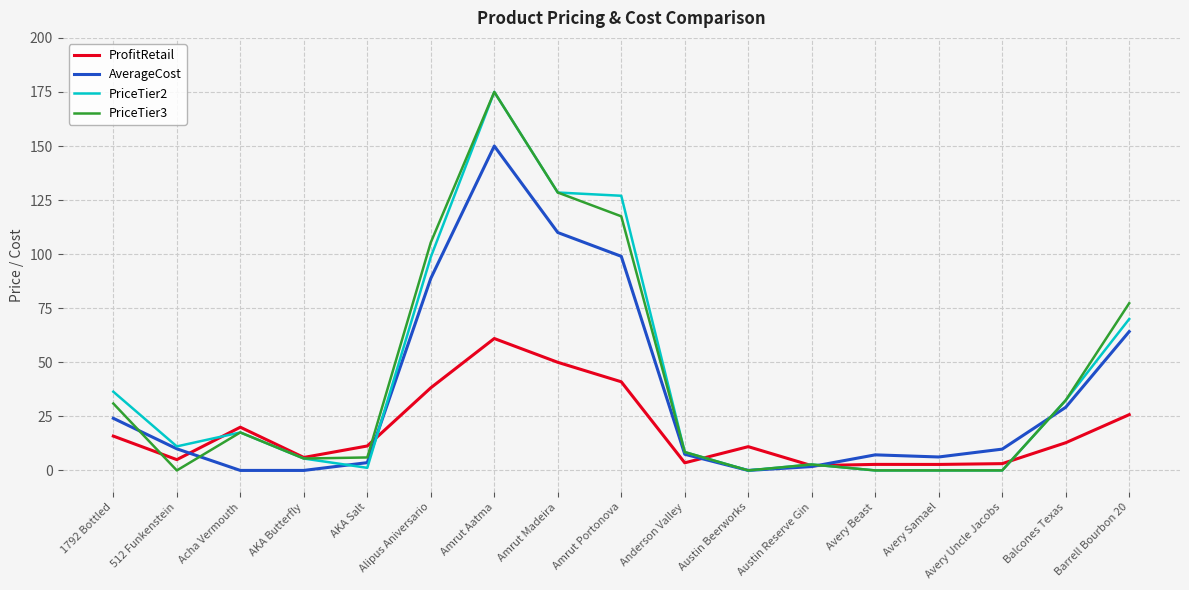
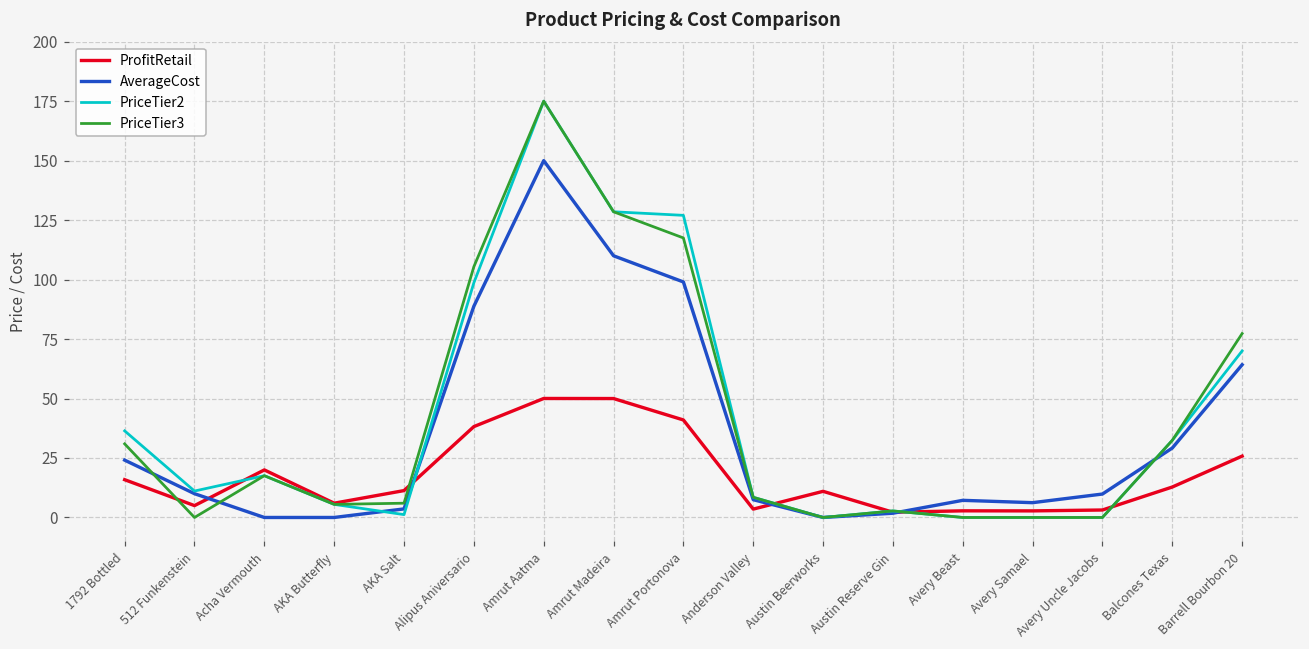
  {
    "ProfitRetail": {
      "1792 Bottled": 16,
      "512 Funkenstein": 5,
      "Acha Vermouth": 20,
      "AKA Salt": 11,
      "Alipus Aniversario": 38,
-     "Amrut Aatma": 61,
+     "Amrut Aatma": 50,
      "Amrut Madeira": 50,
      "Amrut Portonova": 41,
      "Anderson Valley": 4,
      "Austin Beerworks": 11,
      "Avery Beast": 3,
      "Avery Samael": 3,
      "Avery Uncle Jacobs": 3,
      "Balcones Texas": 13,
      "Barrell Bourbon 20": 26
    },
    "AverageCost": {
      "1792 Bottled": 24,
      "Acha Vermouth": 0,
      "AKA Butterfly": 0,
      "AKA Salt": 4,
      "Alipus Aniversario": 89,
      "Amrut Aatma": 150,
      "Amrut Madeira": 110,
      "Amrut Portonova": 99,
      "Avery Beast": 7,
      "Avery Samael": 6,
      "Avery Uncle Jacobs": 10,
      "Balcones Texas": 29,
      "Barrell Bourbon 20": 64
    },
    "PriceTier2": {
      "1792 Bottled": 36,
      "AKA Salt": 1,
      "Alipus Aniversario": 99,
      "Amrut Portonova": 127,
      "Barrell Bourbon 20": 70
    },
    "PriceTier3": {
      "1792 Bottled": 31,
      "512 Funkenstein": 0,
      "AKA Salt": 6,
      "Alipus Aniversario": 105,
      "Amrut Portonova": 118,
      "Barrell Bourbon 20": 77
    }
  }
